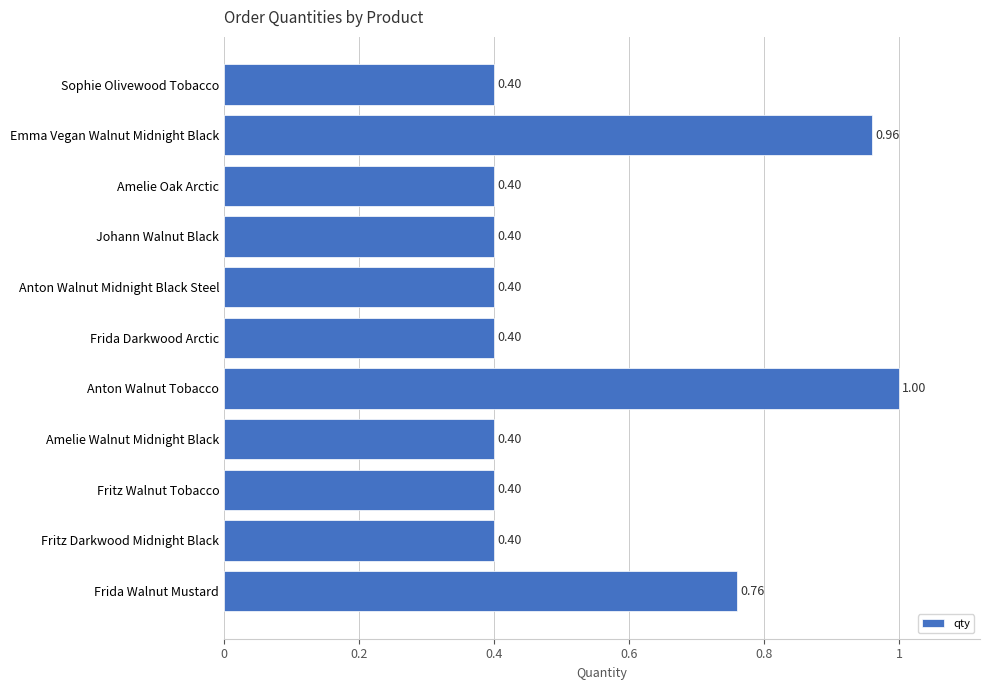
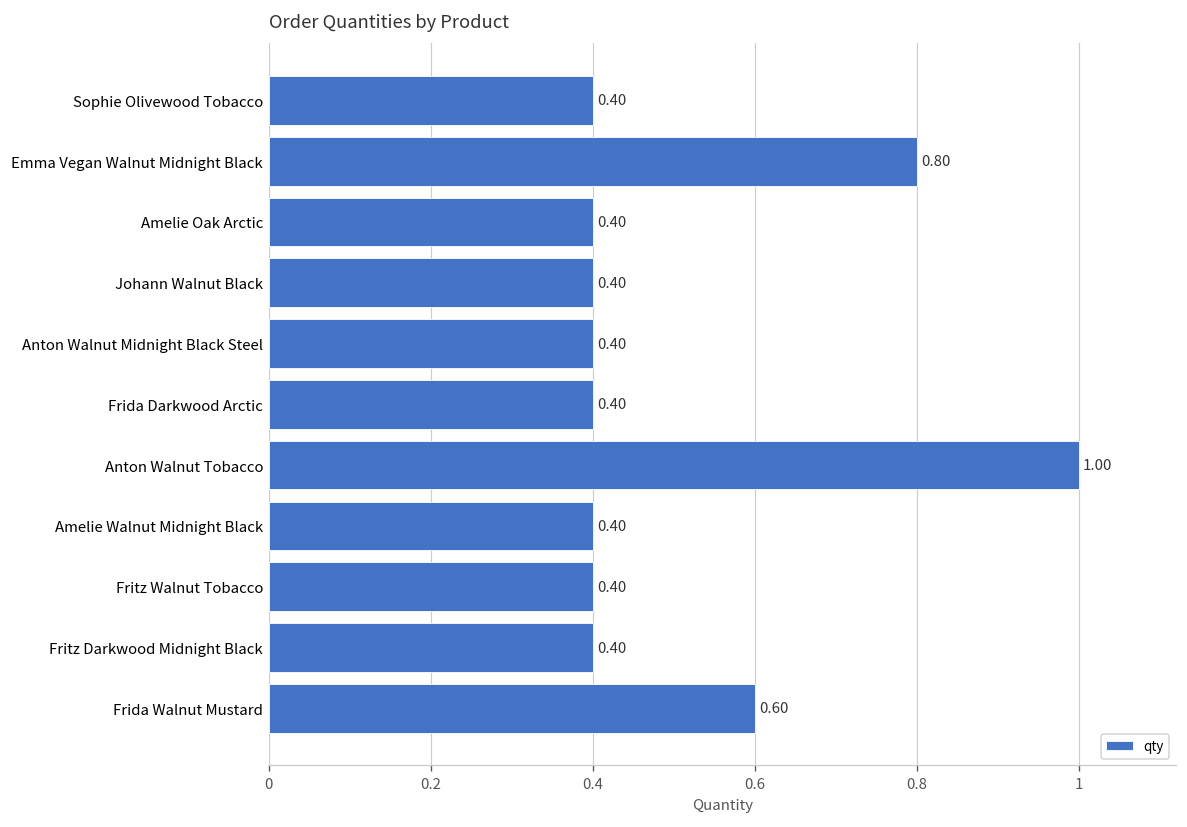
  {
    "Sophie Olivewood Tobacco": 0.40,
-   "Emma Vegan Walnut Midnight Black": 0.96,
+   "Emma Vegan Walnut Midnight Black": 0.80,
    "Amelie Oak Arctic": 0.40,
    "Johann Walnut Black": 0.40,
    "Anton Walnut Midnight Black Steel": 0.40,
    "Frida Darkwood Arctic": 0.40,
    "Anton Walnut Tobacco": 1.00,
    "Amelie Walnut Midnight Black": 0.40,
    "Fritz Walnut Tobacco": 0.40,
    "Fritz Darkwood Midnight Black": 0.40,
-   "Frida Walnut Mustard": 0.76
+   "Frida Walnut Mustard": 0.60
  }
